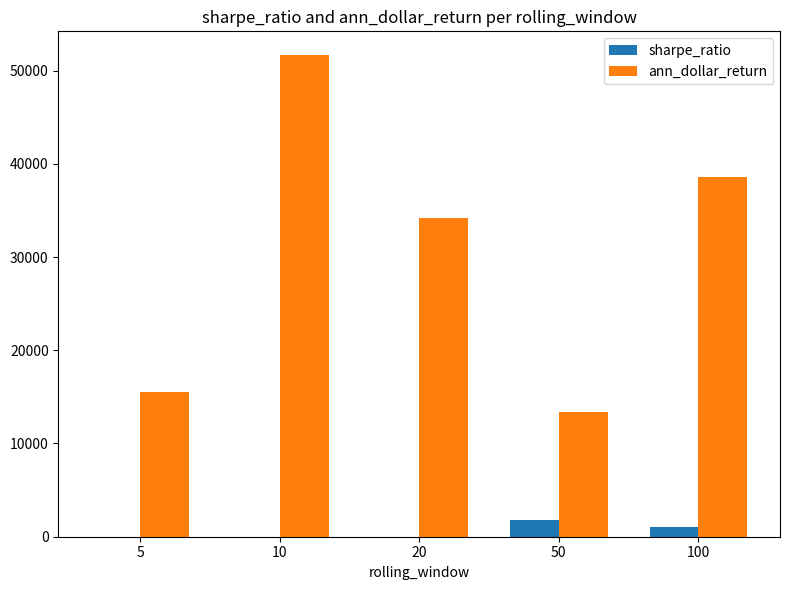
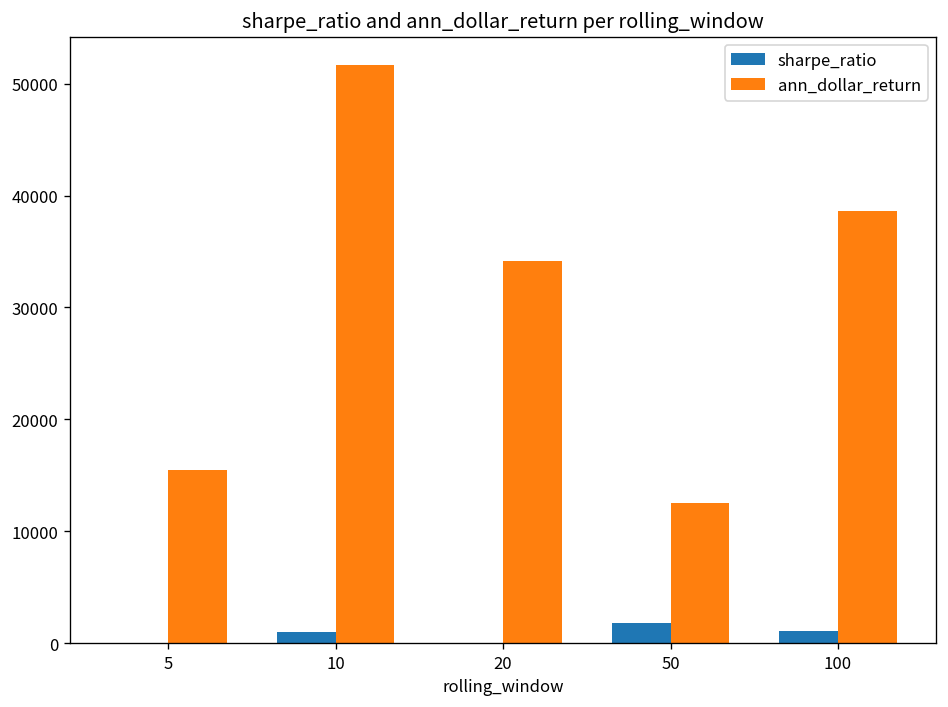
  {
    "sharpe_ratio": {
-     "10": 0,
+     "10": 1000,
      "50": 2000,
      "100": 1000
    },
    "ann_dollar_return": {
      "5": 16000,
      "10": 52000,
      "20": 34000,
-     "50": 13400,
+     "50": 12500,
      "100": 39000
    }
  }
